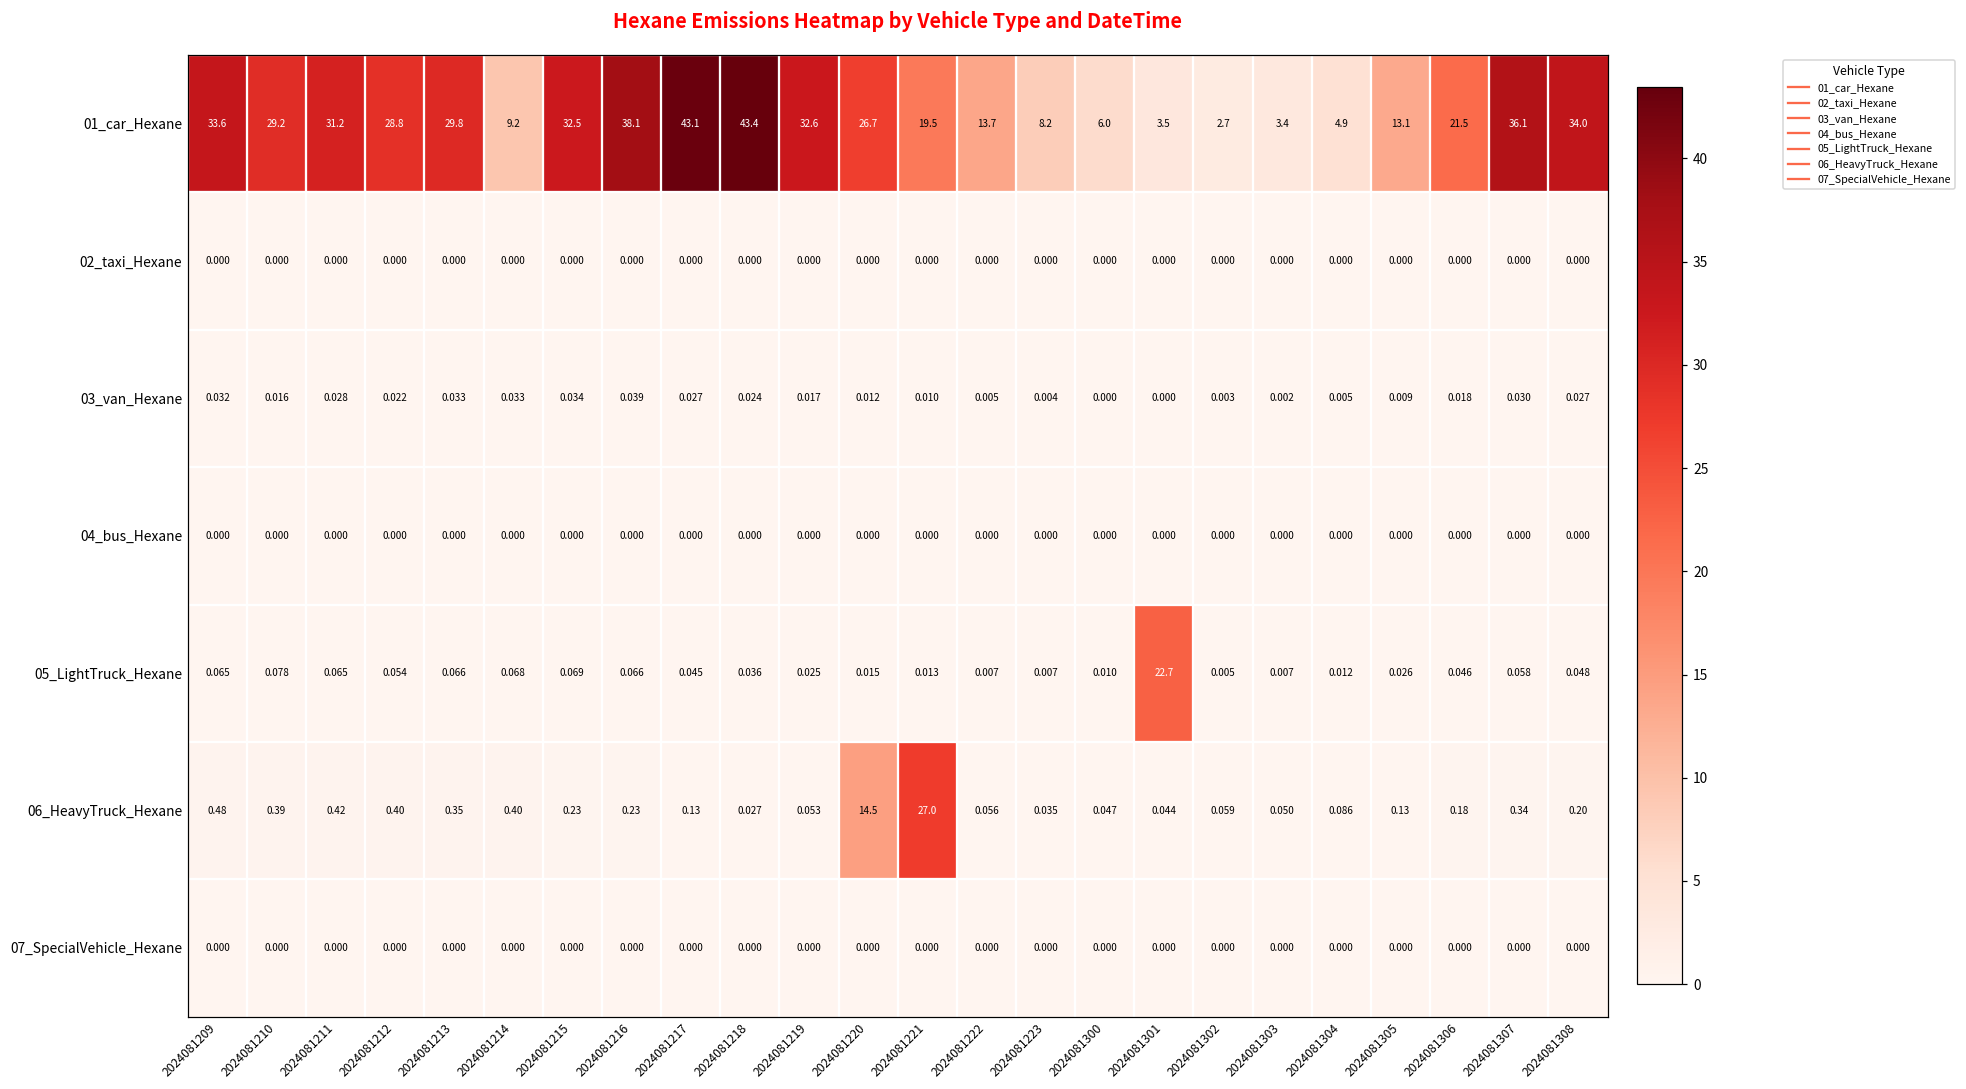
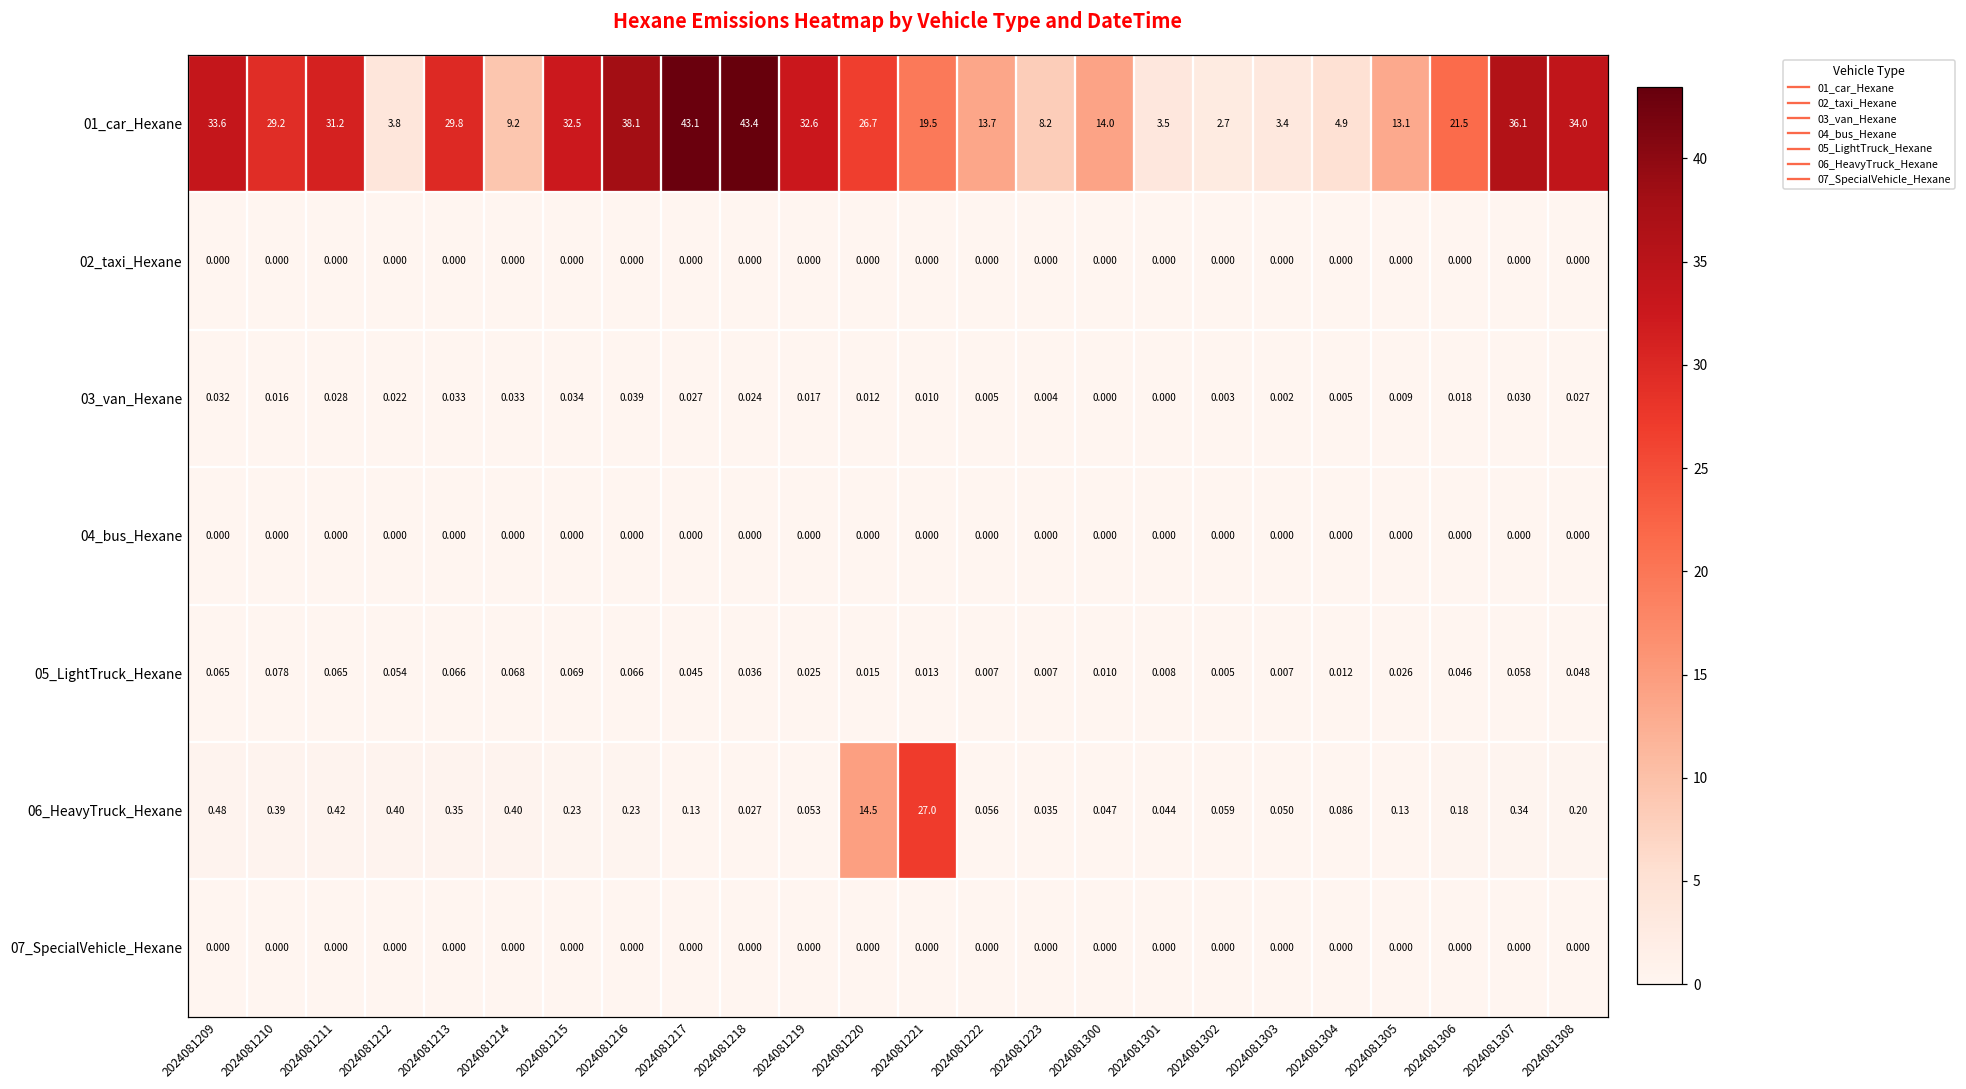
  {
    "01_car_Hexane": {
      "2024081209": 33.6,
      "2024081210": 29.2,
      "2024081211": 31.2,
-     "2024081212": 28.8,
+     "2024081212": 3.8,
      "2024081213": 29.8,
      "2024081214": 9.2,
      "2024081215": 32.5,
      "2024081216": 38.1,
      "2024081217": 43.1,
      "2024081218": 43.4,
      "2024081219": 32.6,
      "2024081220": 26.7,
      "2024081221": 19.5,
      "2024081222": 13.7,
      "2024081223": 8.2,
-     "2024081300": 6.0,
+     "2024081300": 14.0,
      "2024081301": 3.5,
      "2024081302": 2.7,
      "2024081303": 3.4,
      "2024081304": 4.9,
      "2024081305": 13.1,
      "2024081306": 21.5,
      "2024081307": 36.1,
      "2024081308": 34.0
    },
    "02_taxi_Hexane": {
      "2024081209": 0.000,
      "2024081210": 0.000,
      "2024081211": 0.000,
      "2024081212": 0.000,
      "2024081213": 0.000,
      "2024081214": 0.000,
      "2024081215": 0.000,
      "2024081216": 0.000,
      "2024081217": 0.000,
      "2024081218": 0.000,
      "2024081219": 0.000,
      "2024081220": 0.000,
      "2024081221": 0.000,
      "2024081222": 0.000,
      "2024081223": 0.000,
      "2024081300": 0.000,
      "2024081301": 0.000,
      "2024081302": 0.000,
      "2024081303": 0.000,
      "2024081304": 0.000,
      "2024081305": 0.000,
      "2024081306": 0.000,
      "2024081307": 0.000,
      "2024081308": 0.000
    },
    "03_van_Hexane": {
      "2024081209": 0.032,
      "2024081210": 0.016,
      "2024081211": 0.028,
      "2024081212": 0.022,
      "2024081213": 0.033,
      "2024081214": 0.033,
      "2024081215": 0.034,
      "2024081216": 0.039,
      "2024081217": 0.027,
      "2024081218": 0.024,
      "2024081219": 0.017,
      "2024081220": 0.012,
      "2024081221": 0.010,
      "2024081222": 0.005,
      "2024081223": 0.004,
      "2024081300": 0.000,
      "2024081301": 0.000,
      "2024081302": 0.003,
      "2024081303": 0.002,
      "2024081304": 0.005,
      "2024081305": 0.009,
      "2024081306": 0.018,
      "2024081307": 0.030,
      "2024081308": 0.027
    },
    "04_bus_Hexane": {
      "2024081209": 0.000,
      "2024081210": 0.000,
      "2024081211": 0.000,
      "2024081212": 0.000,
      "2024081213": 0.000,
      "2024081214": 0.000,
      "2024081215": 0.000,
      "2024081216": 0.000,
      "2024081217": 0.000,
      "2024081218": 0.000,
      "2024081219": 0.000,
      "2024081220": 0.000,
      "2024081221": 0.000,
      "2024081222": 0.000,
      "2024081223": 0.000,
      "2024081300": 0.000,
      "2024081301": 0.000,
      "2024081302": 0.000,
      "2024081303": 0.000,
      "2024081304": 0.000,
      "2024081305": 0.000,
      "2024081306": 0.000,
      "2024081307": 0.000,
      "2024081308": 0.000
    },
    "05_LightTruck_Hexane": {
      "2024081209": 0.065,
      "2024081210": 0.078,
      "2024081211": 0.065,
      "2024081212": 0.054,
      "2024081213": 0.066,
      "2024081214": 0.068,
      "2024081215": 0.069,
      "2024081216": 0.066,
      "2024081217": 0.045,
      "2024081218": 0.036,
      "2024081219": 0.025,
      "2024081220": 0.015,
      "2024081221": 0.013,
      "2024081222": 0.007,
      "2024081223": 0.007,
      "2024081300": 0.010,
-     "2024081301": 22.7,
+     "2024081301": 0.008,
      "2024081302": 0.005,
      "2024081303": 0.007,
      "2024081304": 0.012,
      "2024081305": 0.026,
      "2024081306": 0.046,
      "2024081307": 0.058,
      "2024081308": 0.048
    },
    "06_HeavyTruck_Hexane": {
      "2024081209": 0.48,
      "2024081210": 0.39,
      "2024081211": 0.42,
      "2024081212": 0.40,
      "2024081213": 0.35,
      "2024081214": 0.40,
      "2024081215": 0.23,
      "2024081216": 0.23,
      "2024081217": 0.13,
      "2024081218": 0.027,
      "2024081219": 0.053,
      "2024081220": 14.5,
      "2024081221": 27.0,
      "2024081222": 0.056,
      "2024081223": 0.035,
      "2024081300": 0.047,
      "2024081301": 0.044,
      "2024081302": 0.059,
      "2024081303": 0.050,
      "2024081304": 0.086,
      "2024081305": 0.13,
      "2024081306": 0.18,
      "2024081307": 0.34,
      "2024081308": 0.20
    },
    "07_SpecialVehicle_Hexane": {
      "2024081209": 0.000,
      "2024081210": 0.000,
      "2024081211": 0.000,
      "2024081212": 0.000,
      "2024081213": 0.000,
      "2024081214": 0.000,
      "2024081215": 0.000,
      "2024081216": 0.000,
      "2024081217": 0.000,
      "2024081218": 0.000,
      "2024081219": 0.000,
      "2024081220": 0.000,
      "2024081221": 0.000,
      "2024081222": 0.000,
      "2024081223": 0.000,
      "2024081300": 0.000,
      "2024081301": 0.000,
      "2024081302": 0.000,
      "2024081303": 0.000,
      "2024081304": 0.000,
      "2024081305": 0.000,
      "2024081306": 0.000,
      "2024081307": 0.000,
      "2024081308": 0.000
    }
  }
